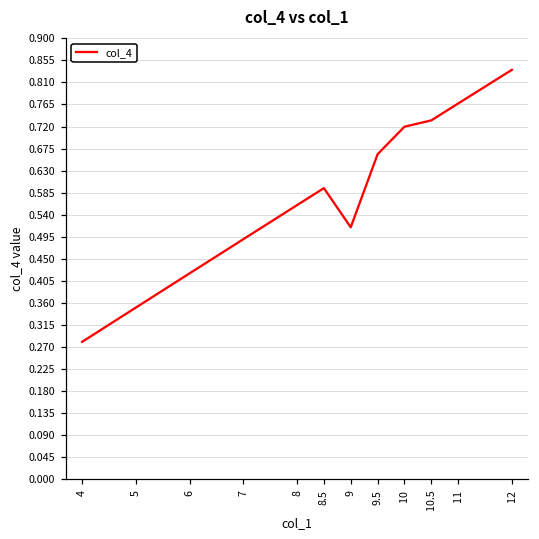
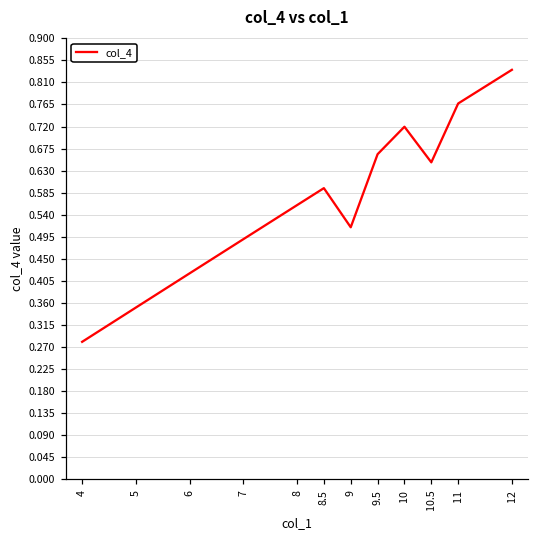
  {
    "4": 0.28,
    "5": 0.35,
    "6": 0.42,
    "7": 0.49,
    "8": 0.56,
    "8.5": 0.59,
    "9": 0.51,
    "9.5": 0.66,
    "10": 0.72,
-   "10.5": 0.73,
+   "10.5": 0.65,
    "11": 0.77,
    "12": 0.84
  }
